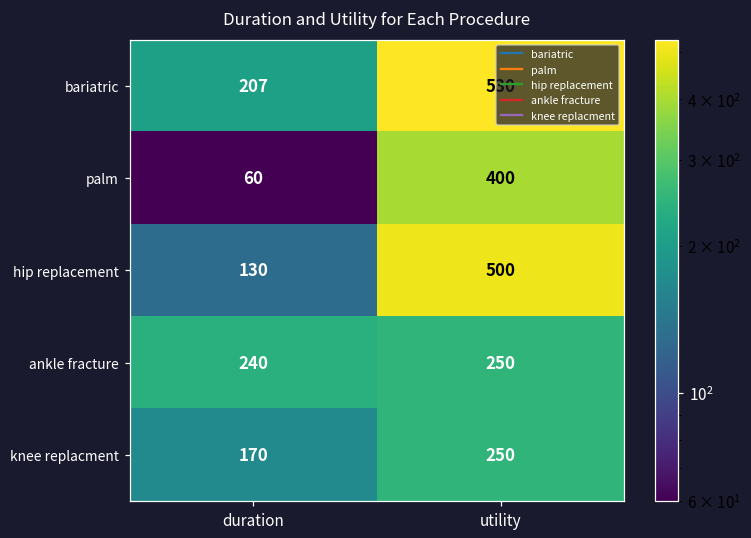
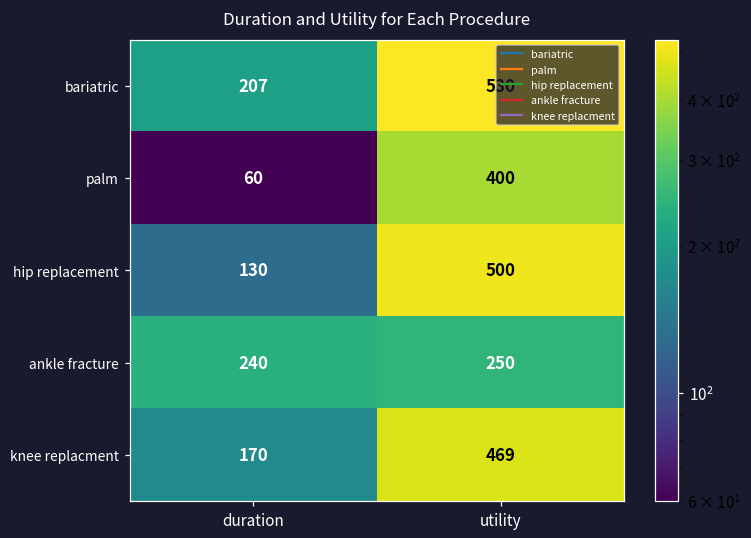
  {
    "bariatric": {
      "duration": 207
    },
    "palm": {
      "duration": 60,
      "utility": 400
    },
    "hip replacement": {
      "duration": 130,
      "utility": 500
    },
    "ankle fracture": {
      "duration": 240,
      "utility": 250
    },
    "knee replacment": {
      "duration": 170,
-     "utility": 250
+     "utility": 469
    }
  }
